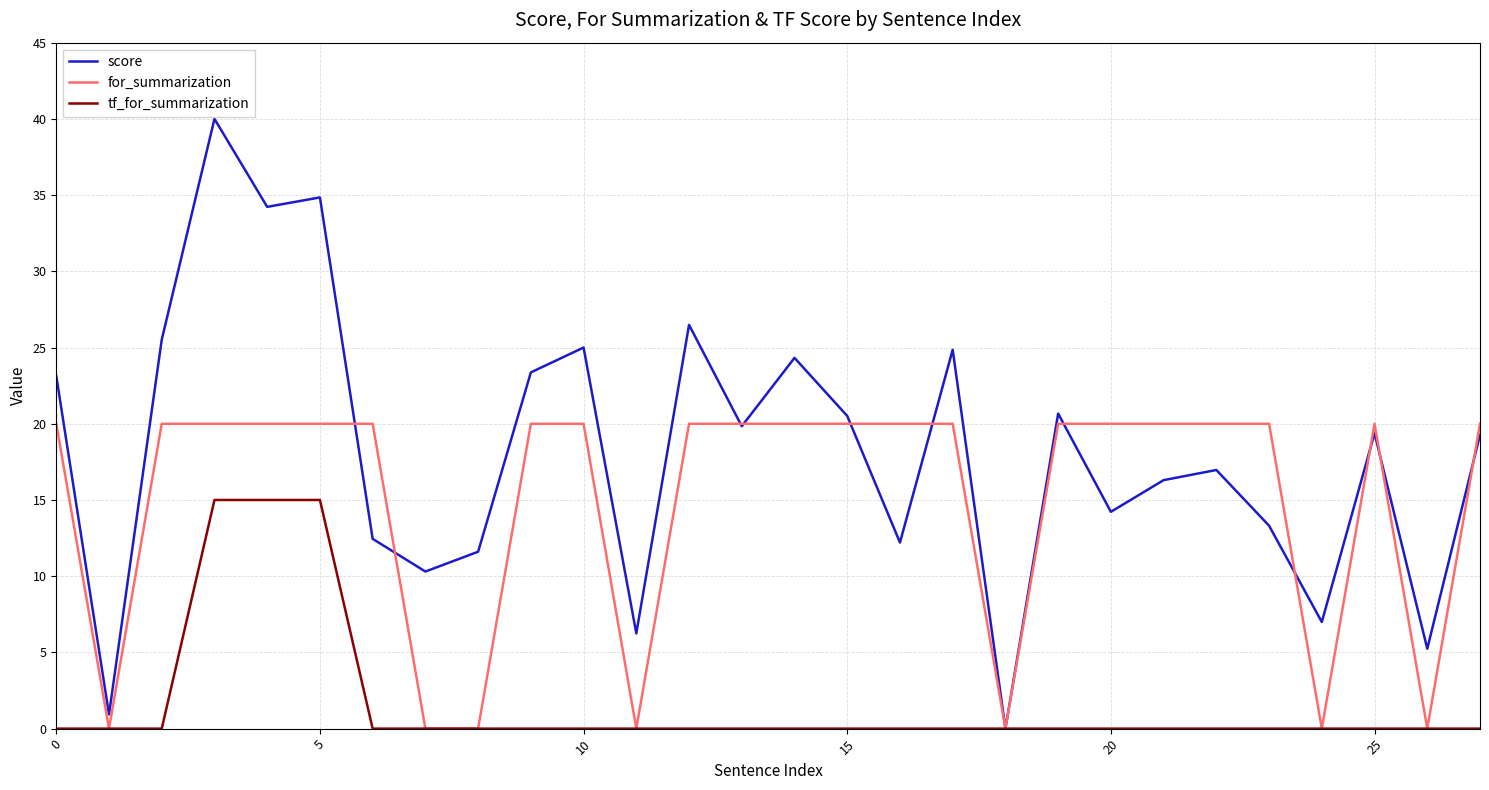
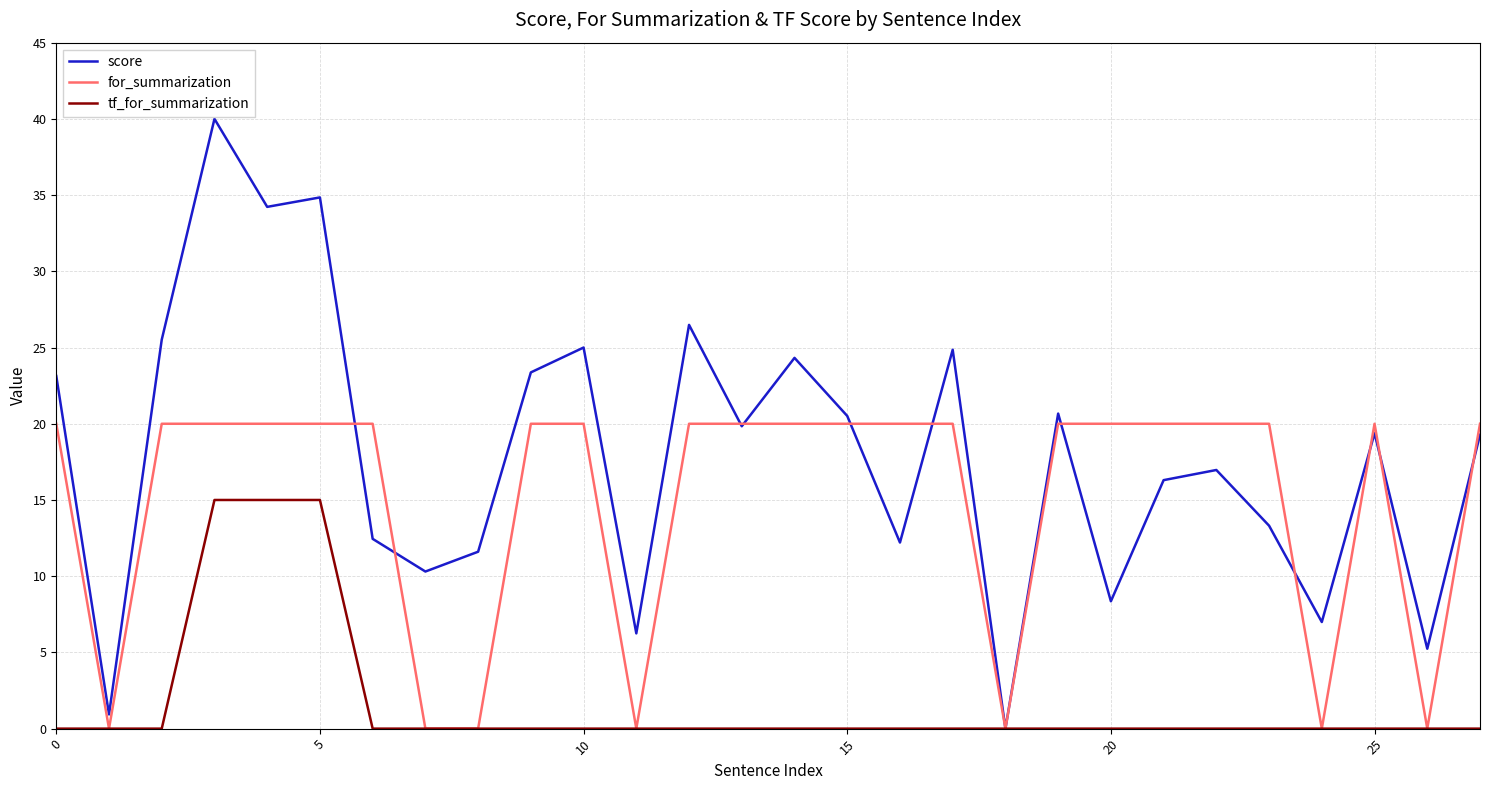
  {
    "score": {
      "0": 23.1,
      "5": 34.8,
      "10": 25.0,
      "15": 20.5,
-     "20": 14.2,
+     "20": 8.4,
      "25": 19.4
    },
    "for_summarization": {
      "0": 20.0,
      "5": 20.0,
      "10": 20.0,
      "15": 20.0,
      "20": 20.0,
      "25": 20.0
    },
    "tf_for_summarization": {
      "0": 0.0,
      "5": 15.0,
      "10": 0.0,
      "15": 0.0,
      "20": 0.0,
      "25": 0.0
    }
  }
